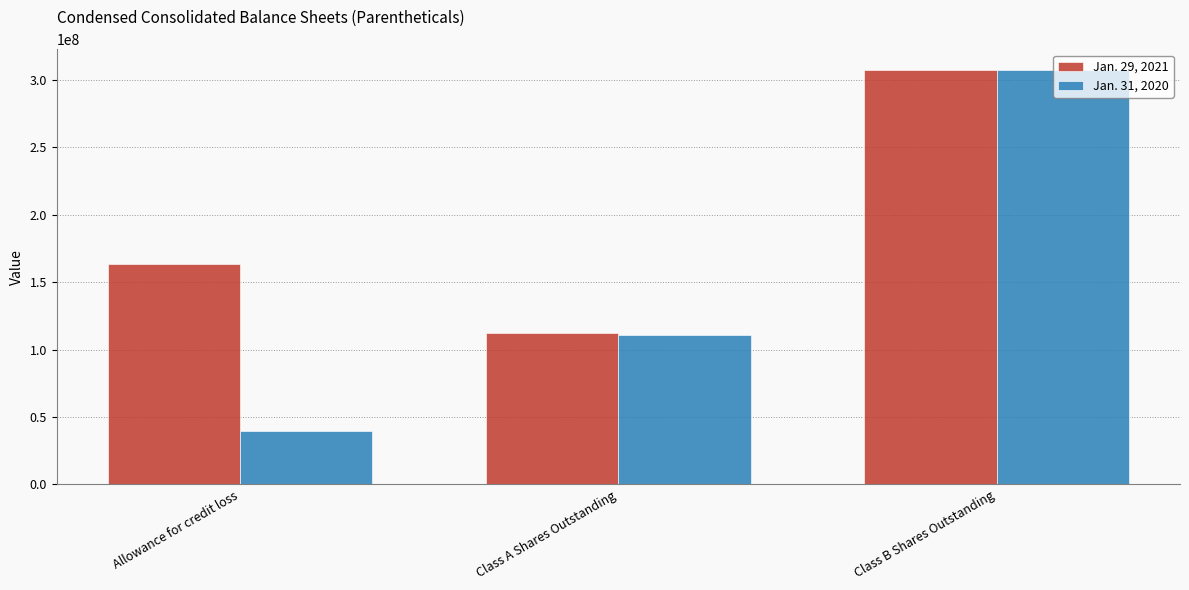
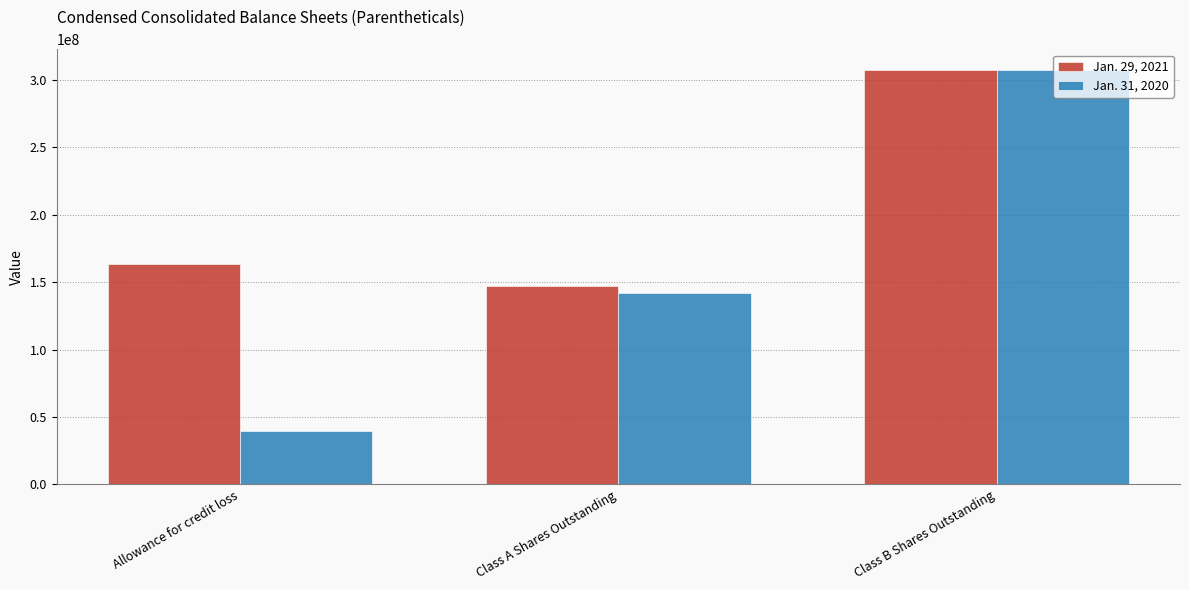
  {
    "Jan. 29, 2021": {
      "Allowance for credit loss": 164000000,
-     "Class A Shares Outstanding": 112000000,
+     "Class A Shares Outstanding": 147000000,
      "Class B Shares Outstanding": 307000000
    },
    "Jan. 31, 2020": {
      "Allowance for credit loss": 40000000,
-     "Class A Shares Outstanding": 110000000
+     "Class A Shares Outstanding": 142000000
    }
  }
